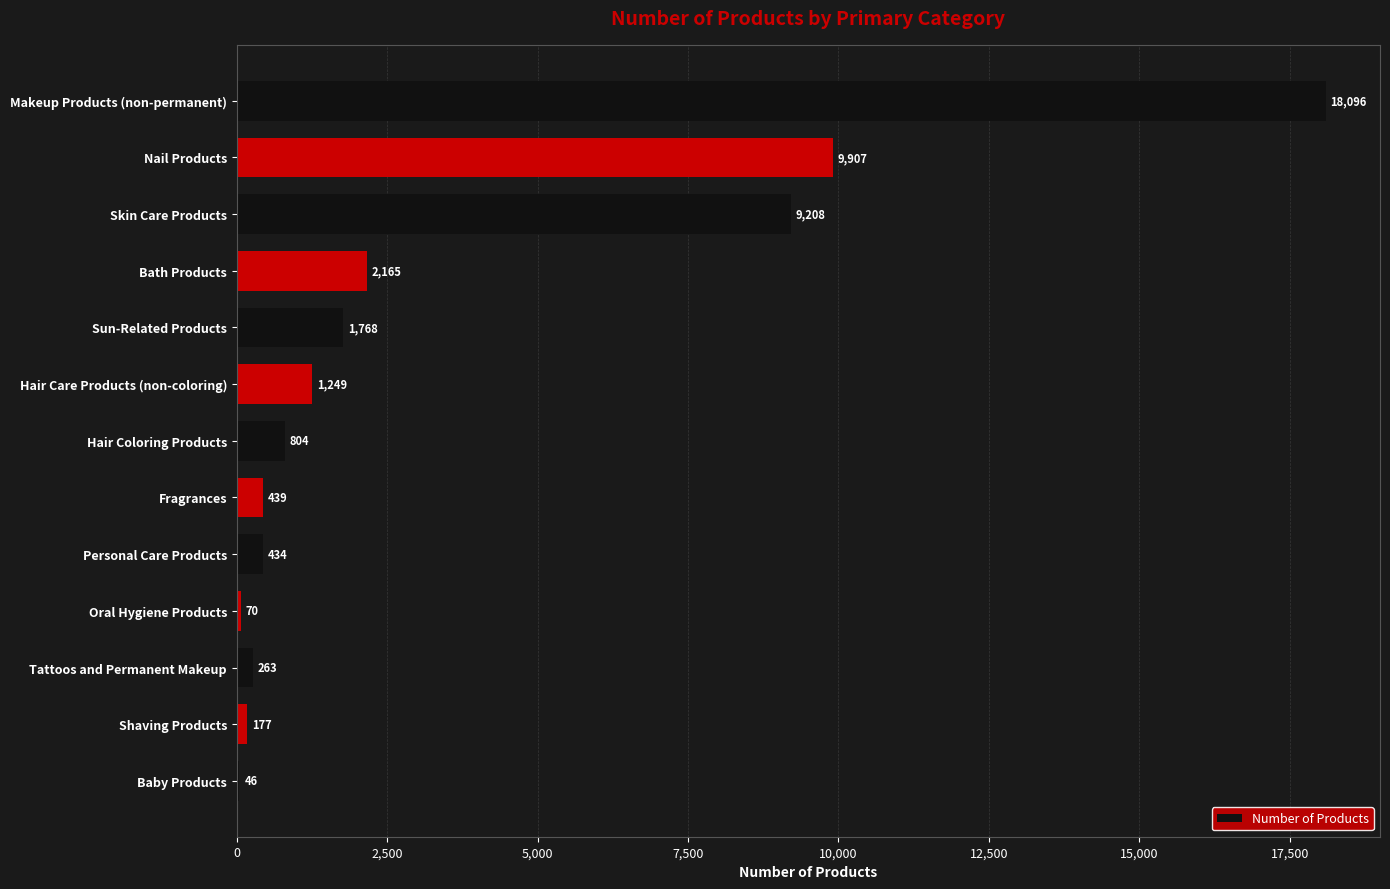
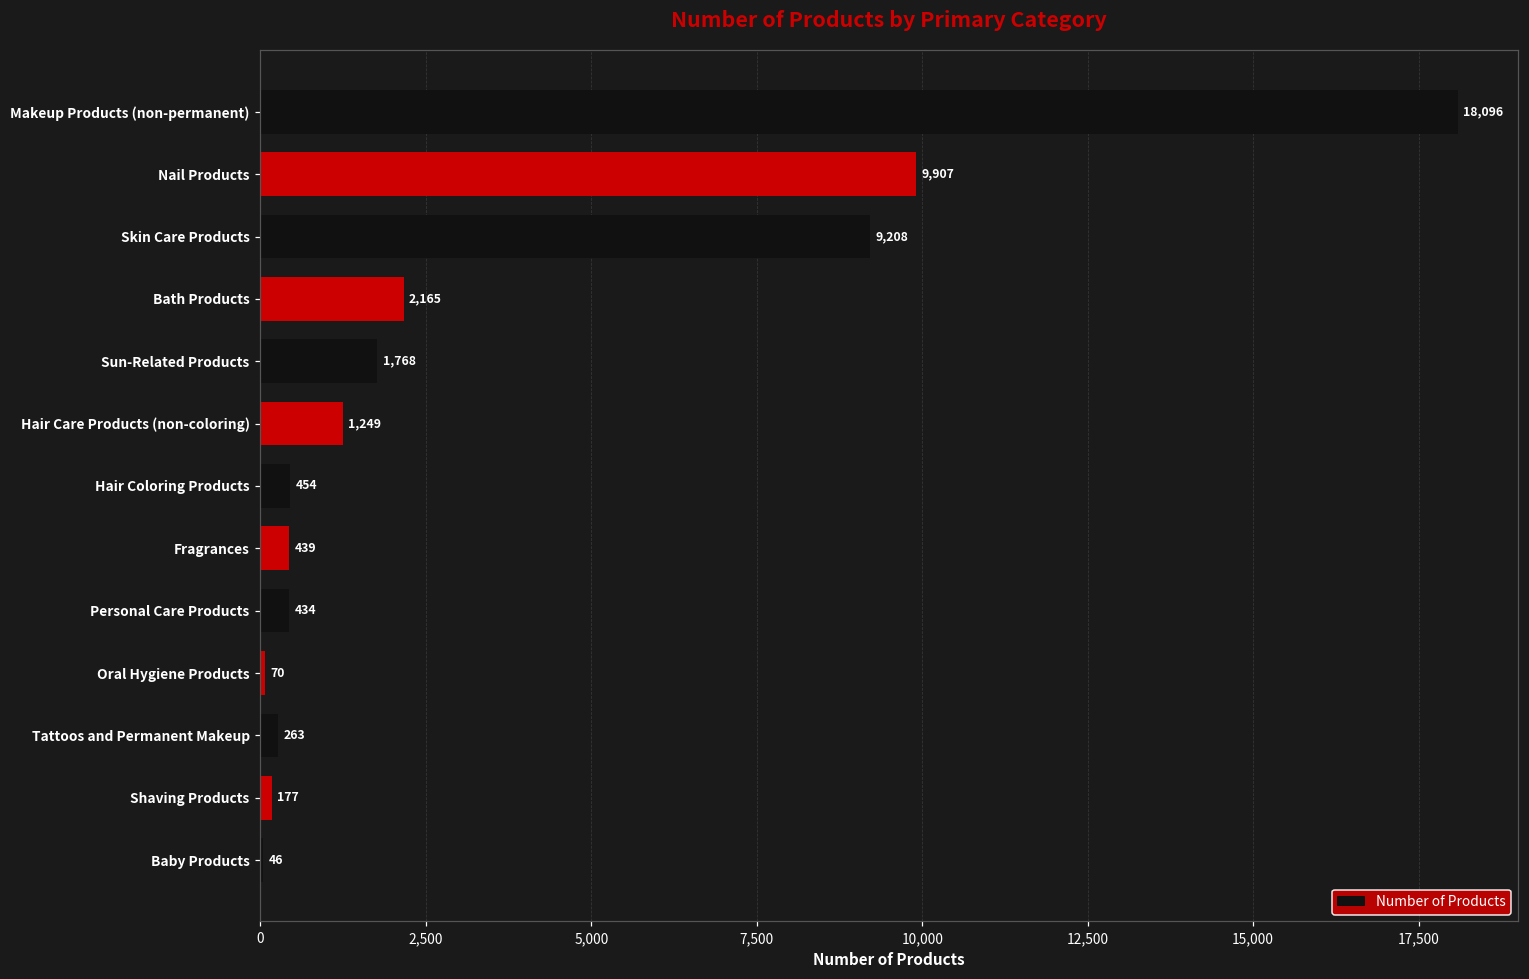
  {
    "Makeup Products (non-permanent)": "18,096",
    "Nail Products": "9,907",
    "Skin Care Products": "9,208",
    "Bath Products": "2,165",
    "Sun-Related Products": "1,768",
    "Hair Care Products (non-coloring)": "1,249",
-   "Hair Coloring Products": "804",
+   "Hair Coloring Products": "454",
    "Fragrances": "439",
    "Personal Care Products": "434",
    "Oral Hygiene Products": "70",
    "Tattoos and Permanent Makeup": "263",
    "Shaving Products": "177",
    "Baby Products": "46"
  }
